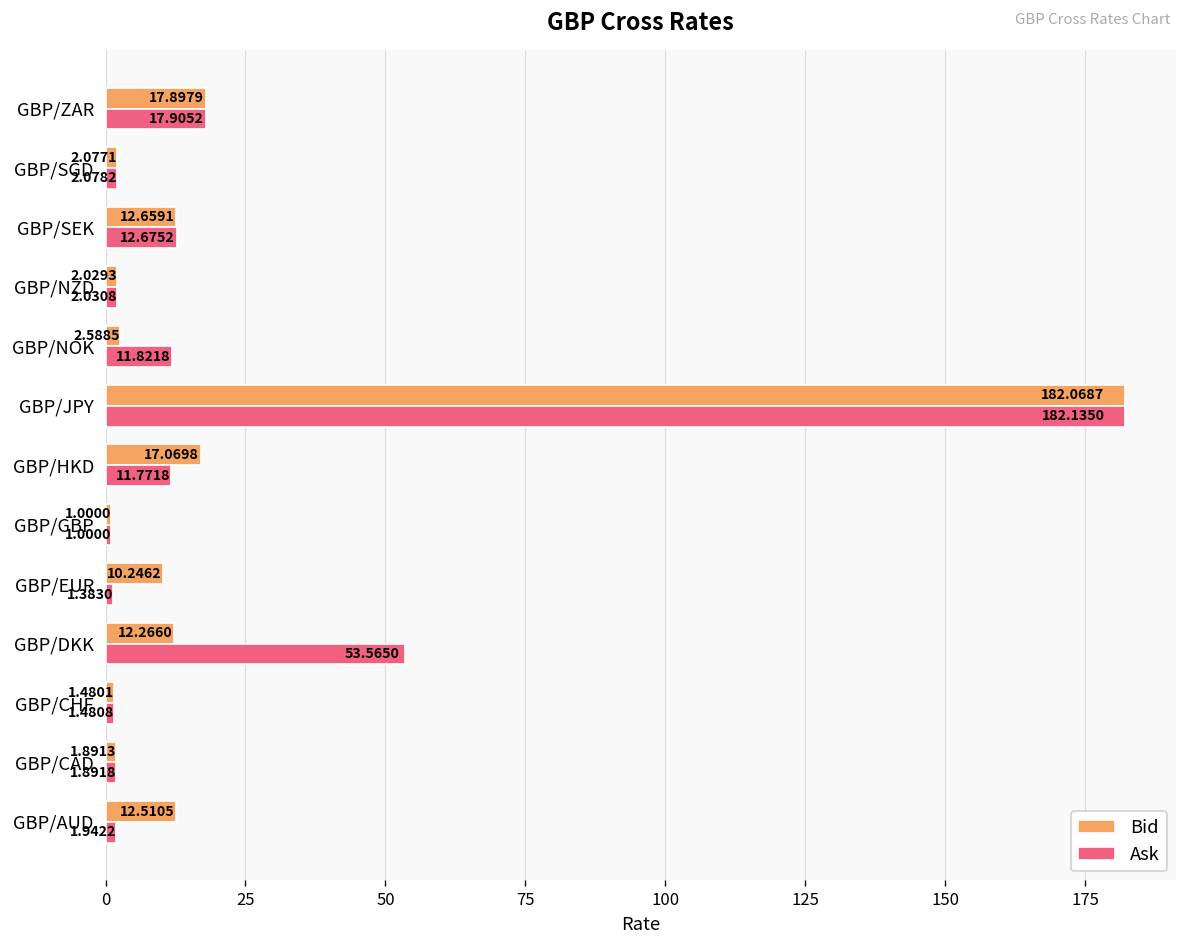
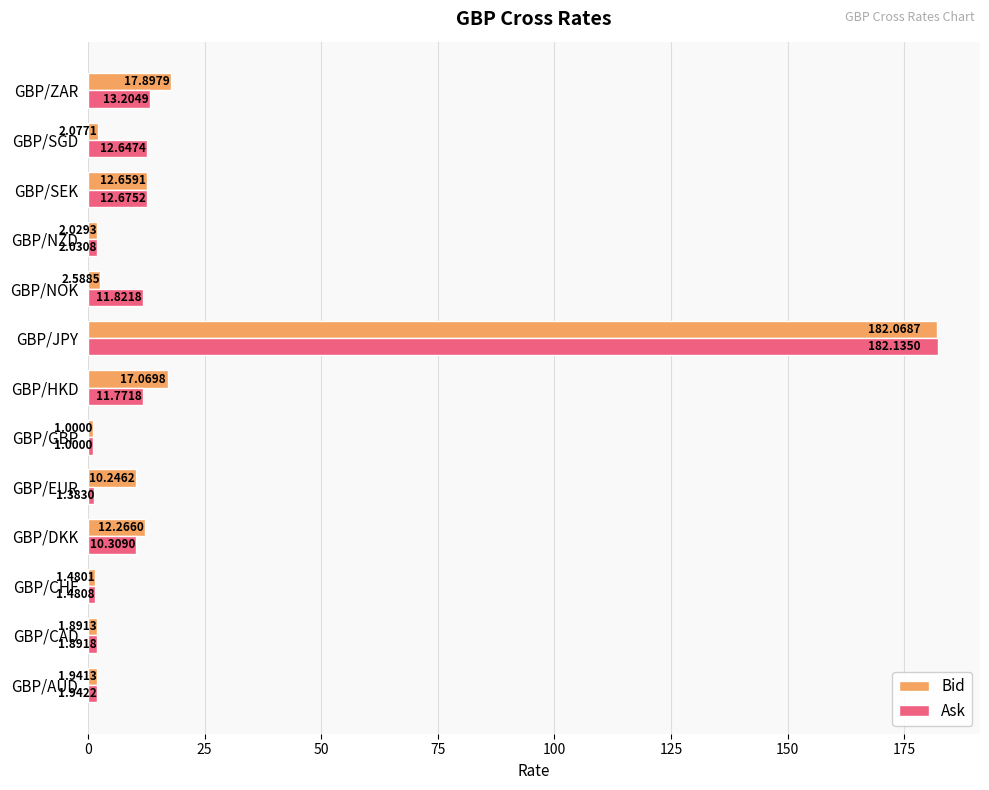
  {
    "Bid": {
      "GBP/ZAR": 17.8979,
      "GBP/SGD": 2.0771,
      "GBP/SEK": 12.6591,
      "GBP/NZD": 2.0293,
      "GBP/NOK": 2.5885,
      "GBP/JPY": 182.0687,
      "GBP/HKD": 17.0698,
      "GBP/GBP": 1.0000,
      "GBP/EUR": 10.2462,
      "GBP/DKK": 12.2660,
      "GBP/CHF": 1.4801,
      "GBP/CAD": 1.8913,
-     "GBP/AUD": 12.5105
+     "GBP/AUD": 1.9413
    },
    "Ask": {
-     "GBP/ZAR": 17.9052,
-     "GBP/SGD": 2.0782,
+     "GBP/ZAR": 13.2049,
+     "GBP/SGD": 12.6474,
      "GBP/SEK": 12.6752,
      "GBP/NZD": 2.0308,
      "GBP/NOK": 11.8218,
      "GBP/JPY": 182.1350,
      "GBP/HKD": 11.7718,
      "GBP/GBP": 1.0000,
      "GBP/EUR": 1.3830,
-     "GBP/DKK": 53.5650,
+     "GBP/DKK": 10.3090,
      "GBP/CHF": 1.4808,
      "GBP/CAD": 1.8918,
      "GBP/AUD": 1.9422
    }
  }
